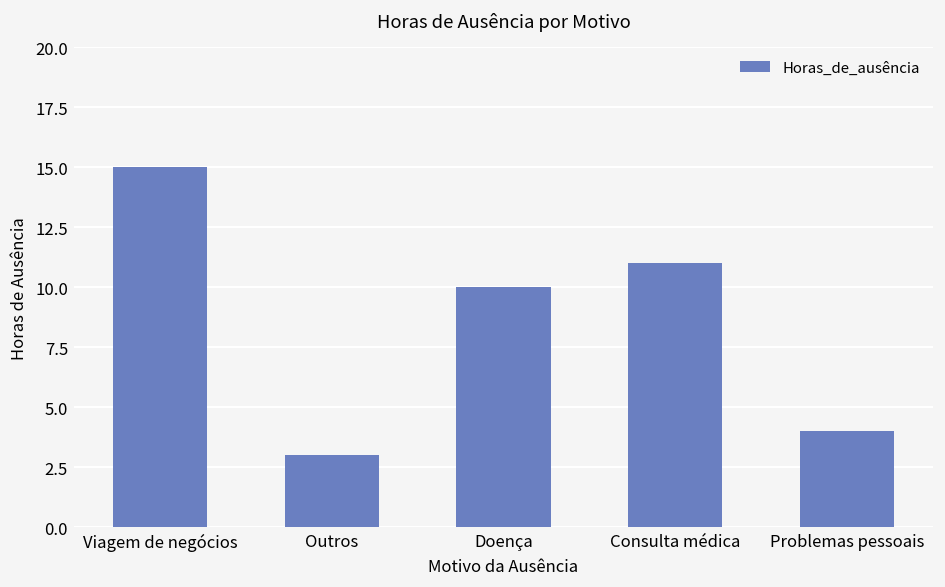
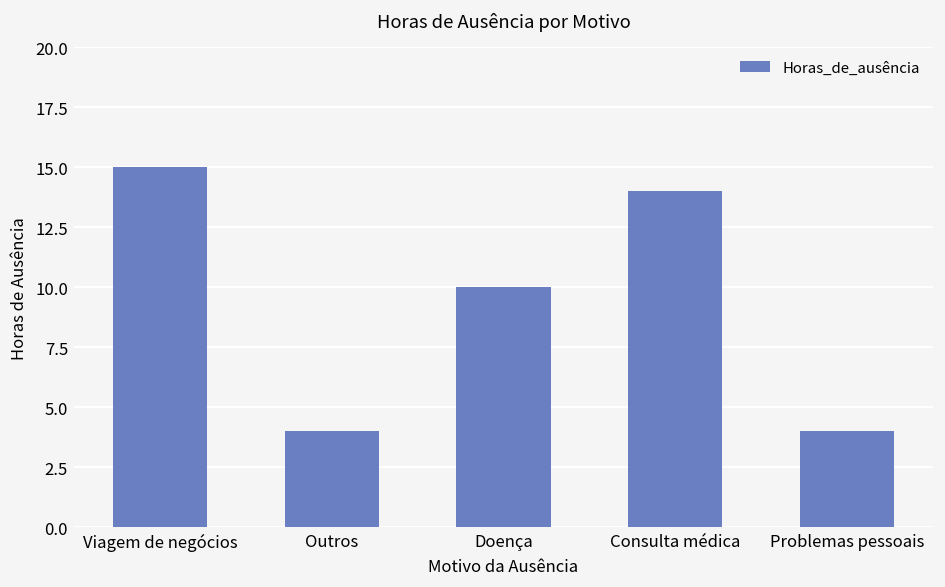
  {
    "Viagem de negócios": 15,
-   "Outros": 3,
+   "Outros": 4,
    "Doença": 10,
-   "Consulta médica": 11,
+   "Consulta médica": 14,
    "Problemas pessoais": 4
  }
